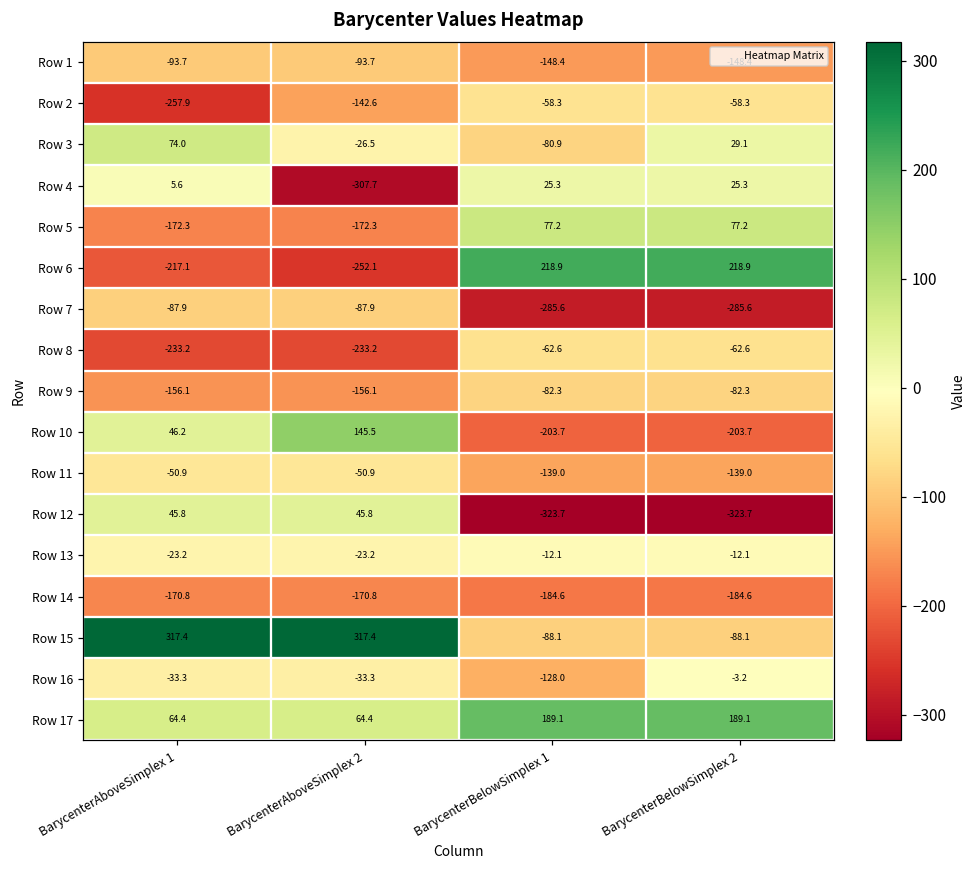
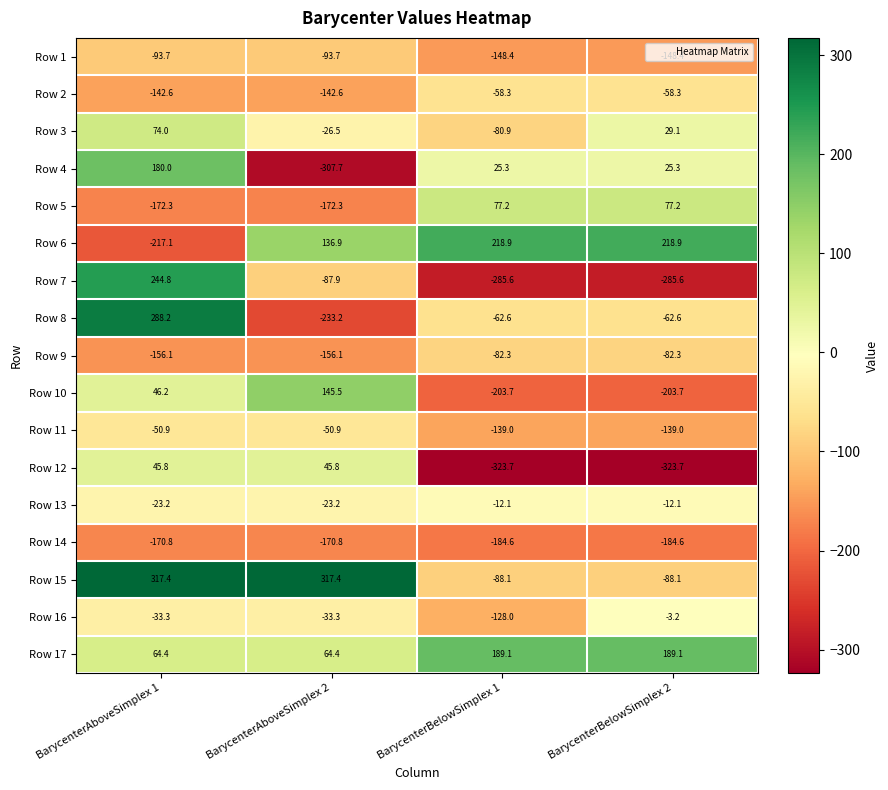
  {
    "Row 1": {
      "BarycenterAboveSimplex 1": -93.7,
      "BarycenterAboveSimplex 2": -93.7,
      "BarycenterBelowSimplex 1": -148.4
    },
    "Row 2": {
-     "BarycenterAboveSimplex 1": -257.9,
+     "BarycenterAboveSimplex 1": -142.6,
      "BarycenterAboveSimplex 2": -142.6,
      "BarycenterBelowSimplex 1": -58.3,
      "BarycenterBelowSimplex 2": -58.3
    },
    "Row 3": {
      "BarycenterAboveSimplex 1": 74.0,
      "BarycenterAboveSimplex 2": -26.5,
      "BarycenterBelowSimplex 1": -80.9,
      "BarycenterBelowSimplex 2": 29.1
    },
    "Row 4": {
-     "BarycenterAboveSimplex 1": 5.6,
+     "BarycenterAboveSimplex 1": 180.0,
      "BarycenterAboveSimplex 2": -307.7,
      "BarycenterBelowSimplex 1": 25.3,
      "BarycenterBelowSimplex 2": 25.3
    },
    "Row 5": {
      "BarycenterAboveSimplex 1": -172.3,
      "BarycenterAboveSimplex 2": -172.3,
      "BarycenterBelowSimplex 1": 77.2,
      "BarycenterBelowSimplex 2": 77.2
    },
    "Row 6": {
      "BarycenterAboveSimplex 1": -217.1,
-     "BarycenterAboveSimplex 2": -252.1,
+     "BarycenterAboveSimplex 2": 136.9,
      "BarycenterBelowSimplex 1": 218.9,
      "BarycenterBelowSimplex 2": 218.9
    },
    "Row 7": {
-     "BarycenterAboveSimplex 1": -87.9,
+     "BarycenterAboveSimplex 1": 244.8,
      "BarycenterAboveSimplex 2": -87.9,
      "BarycenterBelowSimplex 1": -285.6,
      "BarycenterBelowSimplex 2": -285.6
    },
    "Row 8": {
-     "BarycenterAboveSimplex 1": -233.2,
+     "BarycenterAboveSimplex 1": 288.2,
      "BarycenterAboveSimplex 2": -233.2,
      "BarycenterBelowSimplex 1": -62.6,
      "BarycenterBelowSimplex 2": -62.6
    },
    "Row 9": {
      "BarycenterAboveSimplex 1": -156.1,
      "BarycenterAboveSimplex 2": -156.1,
      "BarycenterBelowSimplex 1": -82.3,
      "BarycenterBelowSimplex 2": -82.3
    },
    "Row 10": {
      "BarycenterAboveSimplex 1": 46.2,
      "BarycenterAboveSimplex 2": 145.5,
      "BarycenterBelowSimplex 1": -203.7,
      "BarycenterBelowSimplex 2": -203.7
    },
    "Row 11": {
      "BarycenterAboveSimplex 1": -50.9,
      "BarycenterAboveSimplex 2": -50.9,
      "BarycenterBelowSimplex 1": -139.0,
      "BarycenterBelowSimplex 2": -139.0
    },
    "Row 12": {
      "BarycenterAboveSimplex 1": 45.8,
      "BarycenterAboveSimplex 2": 45.8,
      "BarycenterBelowSimplex 1": -323.7,
      "BarycenterBelowSimplex 2": -323.7
    },
    "Row 13": {
      "BarycenterAboveSimplex 1": -23.2,
      "BarycenterAboveSimplex 2": -23.2,
      "BarycenterBelowSimplex 1": -12.1,
      "BarycenterBelowSimplex 2": -12.1
    },
    "Row 14": {
      "BarycenterAboveSimplex 1": -170.8,
      "BarycenterAboveSimplex 2": -170.8,
      "BarycenterBelowSimplex 1": -184.6,
      "BarycenterBelowSimplex 2": -184.6
    },
    "Row 15": {
      "BarycenterAboveSimplex 1": 317.4,
      "BarycenterAboveSimplex 2": 317.4,
      "BarycenterBelowSimplex 1": -88.1,
      "BarycenterBelowSimplex 2": -88.1
    },
    "Row 16": {
      "BarycenterAboveSimplex 1": -33.3,
      "BarycenterAboveSimplex 2": -33.3,
      "BarycenterBelowSimplex 1": -128.0,
      "BarycenterBelowSimplex 2": -3.2
    },
    "Row 17": {
      "BarycenterAboveSimplex 1": 64.4,
      "BarycenterAboveSimplex 2": 64.4,
      "BarycenterBelowSimplex 1": 189.1,
      "BarycenterBelowSimplex 2": 189.1
    }
  }
